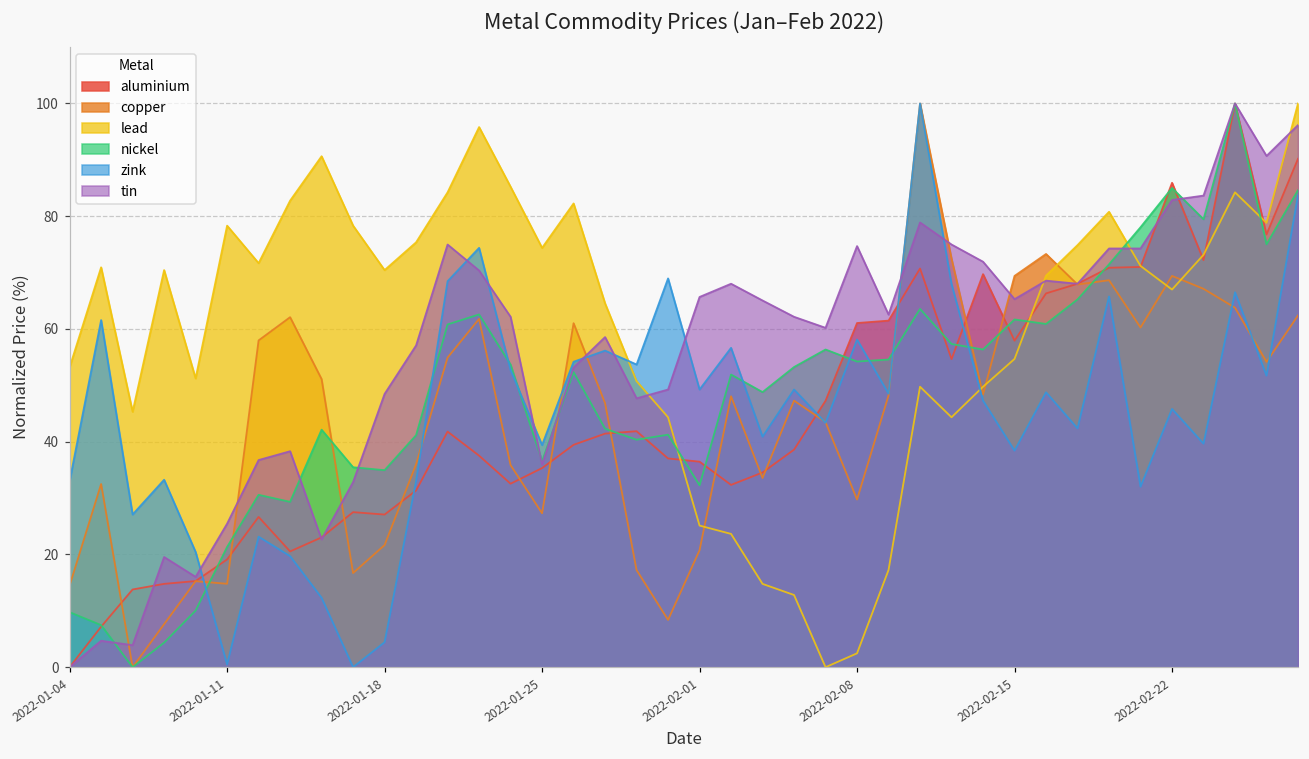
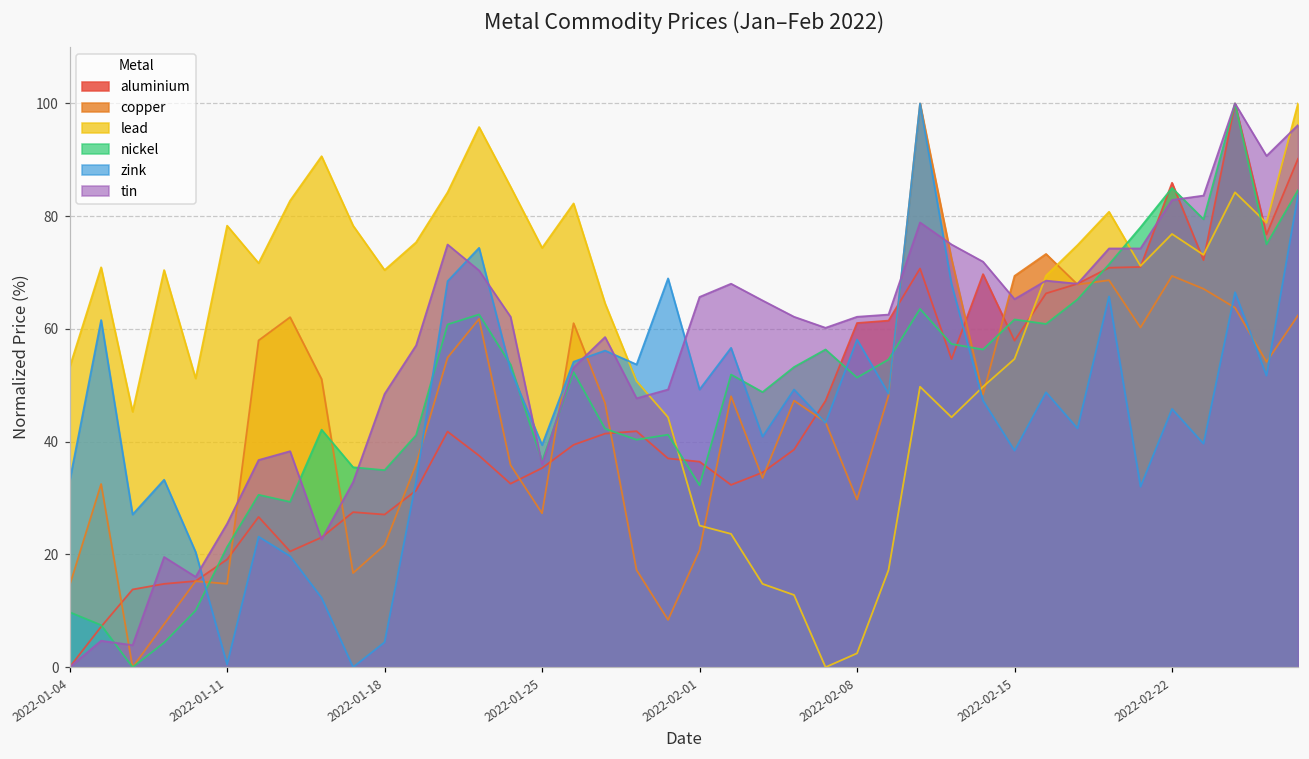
  {
    "lead": {
      "2022-01-04": 53,
      "2022-01-11": 78,
      "2022-01-18": 70,
      "2022-01-25": 74,
      "2022-02-01": 25,
      "2022-02-08": 2,
      "2022-02-15": 55,
-     "2022-02-22": 67
+     "2022-02-22": 77
    },
    "nickel": {
      "2022-01-04": 10,
      "2022-01-11": 21,
      "2022-01-18": 35,
      "2022-01-25": 37,
      "2022-02-01": 32,
-     "2022-02-08": 54,
+     "2022-02-08": 51,
      "2022-02-15": 62,
      "2022-02-22": 85
    },
    "zink": {
      "2022-01-04": 33,
      "2022-01-11": 0,
      "2022-01-18": 4,
      "2022-01-25": 39,
      "2022-02-01": 49,
      "2022-02-08": 58,
      "2022-02-15": 38,
      "2022-02-22": 46
    },
    "tin": {
      "2022-01-11": 25,
      "2022-01-18": 48,
      "2022-01-25": 36,
      "2022-02-01": 66,
-     "2022-02-08": 75,
+     "2022-02-08": 62,
      "2022-02-15": 65,
      "2022-02-22": 83
    }
  }
